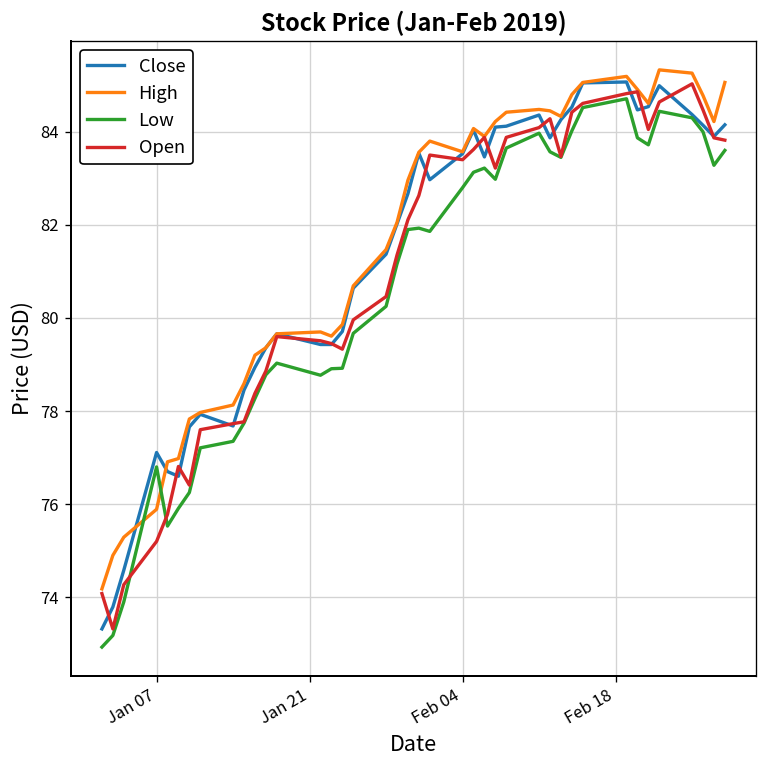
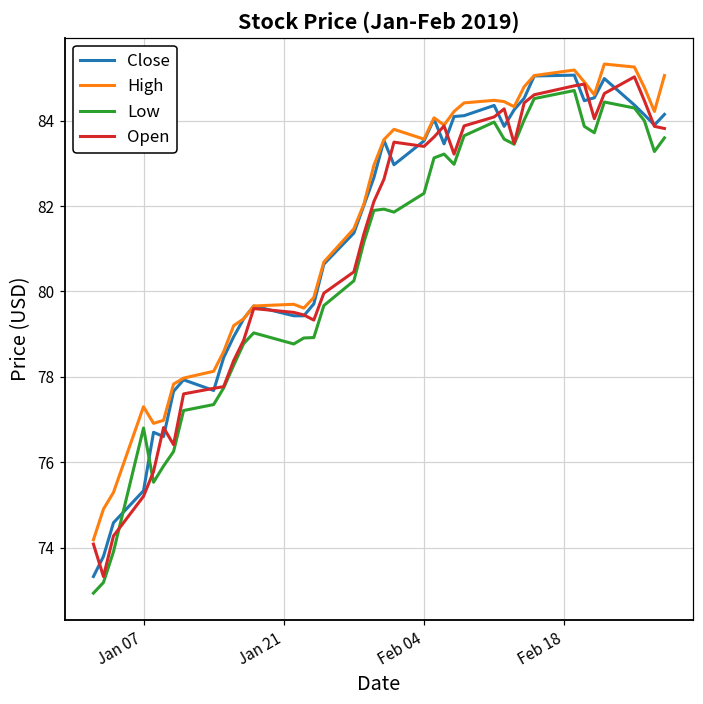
  {
    "Close": {
-     "Jan 07": 77.1
+     "Jan 07": 75.3
    },
    "High": {
-     "Jan 07": 75.9
+     "Jan 07": 77.3
    },
    "Low": {
      "Jan 07": 76.8,
-     "Feb 04": 82.8
+     "Feb 04": 82.3
    },
    "Open": {
      "Jan 07": 75.2,
      "Feb 04": 83.4
    }
  }
